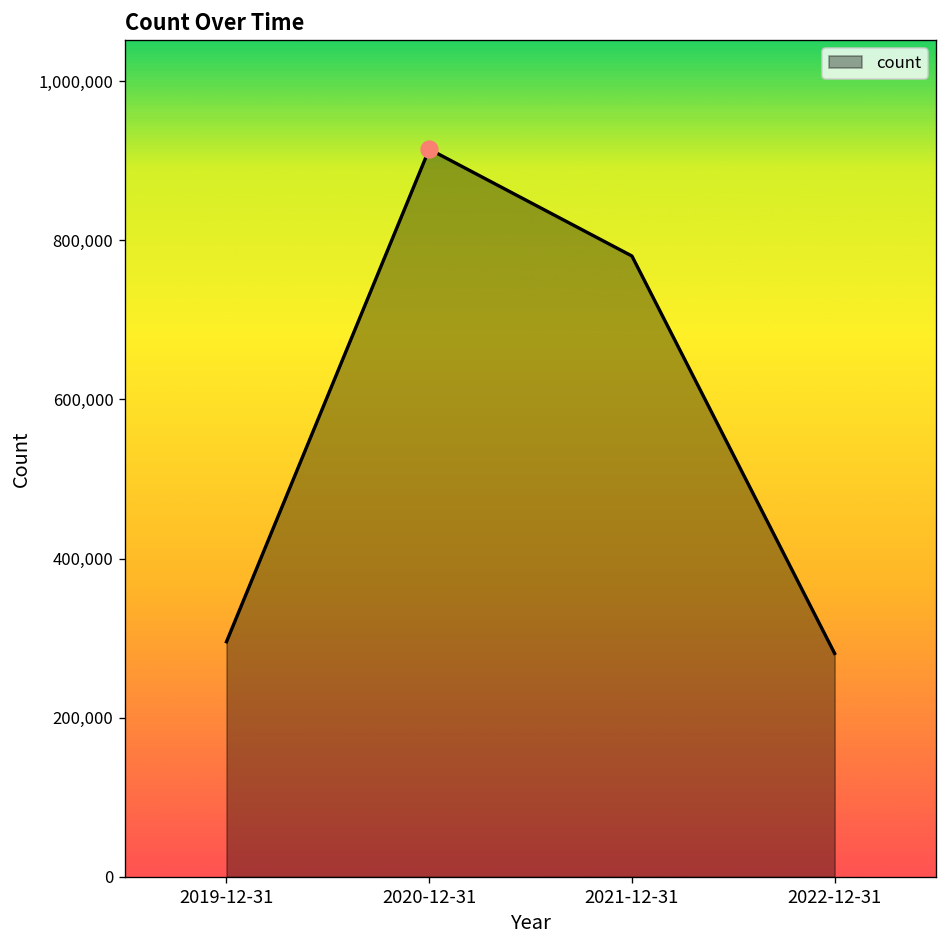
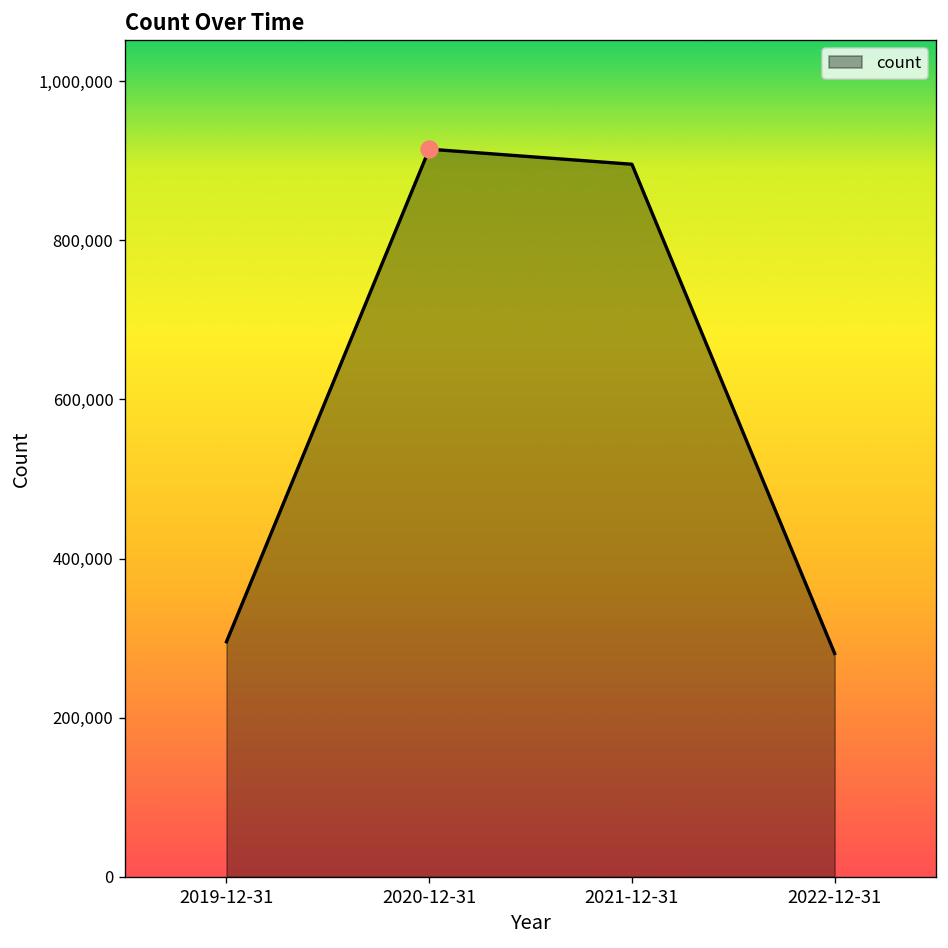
  {
    "count": {
      "2019-12-31": "300,000",
-     "2021-12-31": "780,000",
+     "2021-12-31": "900,000",
      "2022-12-31": "280,000"
    }
  }
